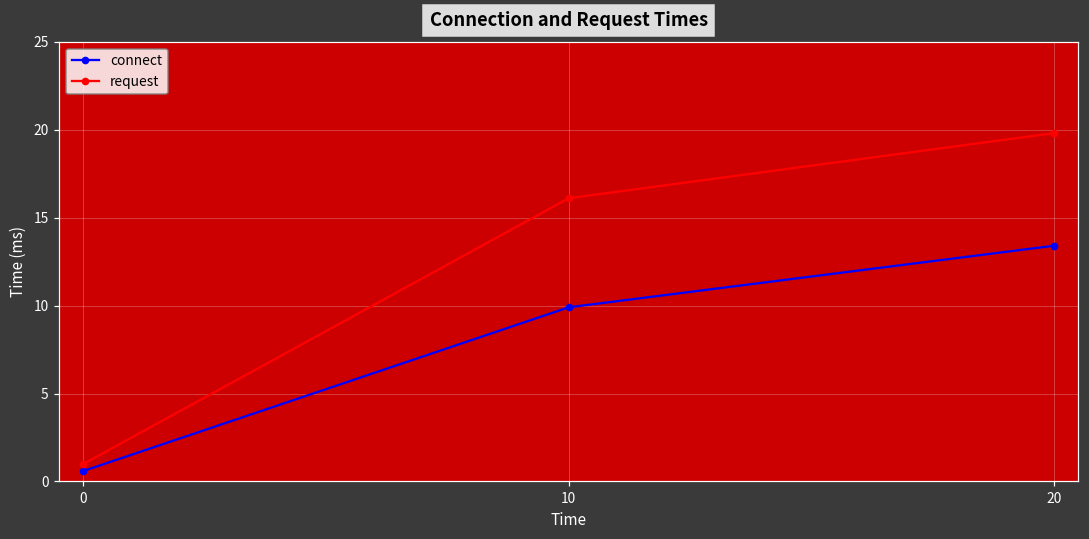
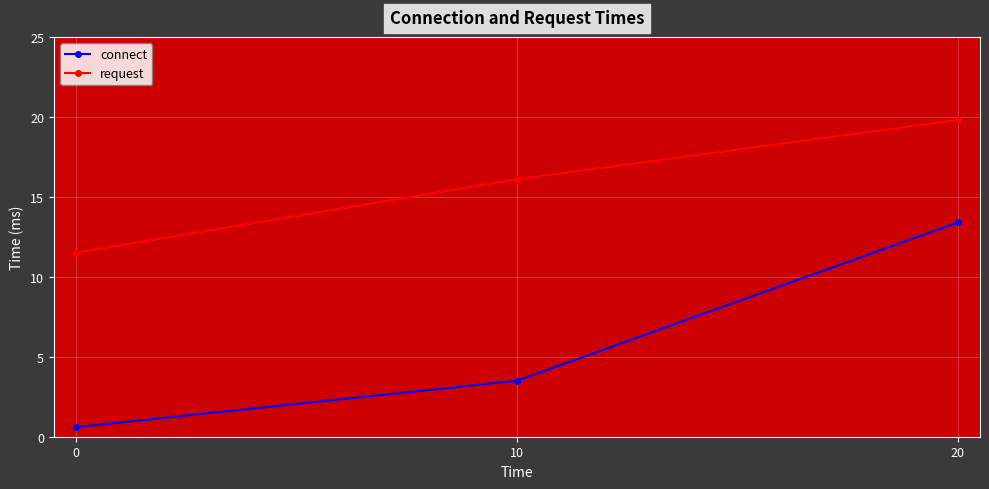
  {
    "connect": {
      "0": 0.6,
-     "10": 9.9,
+     "10": 3.5,
      "20": 13.4
    },
    "request": {
-     "0": 1.0,
+     "0": 11.5,
      "10": 16.1,
      "20": 19.8
    }
  }
